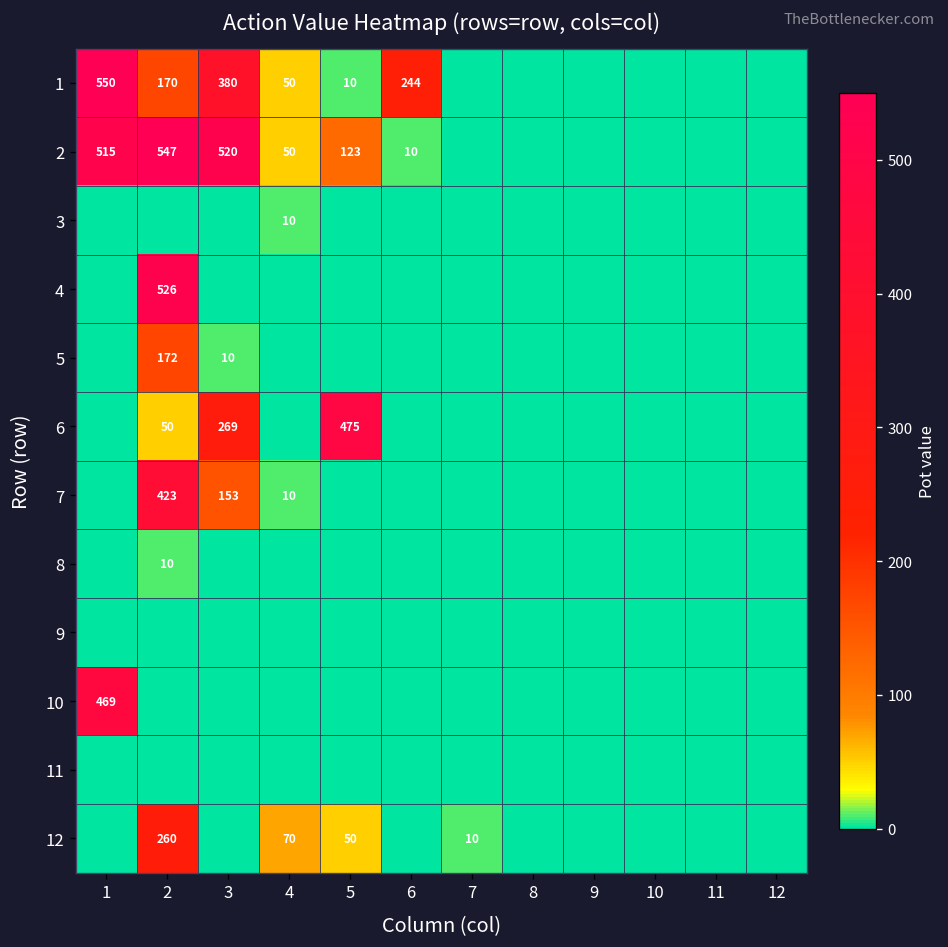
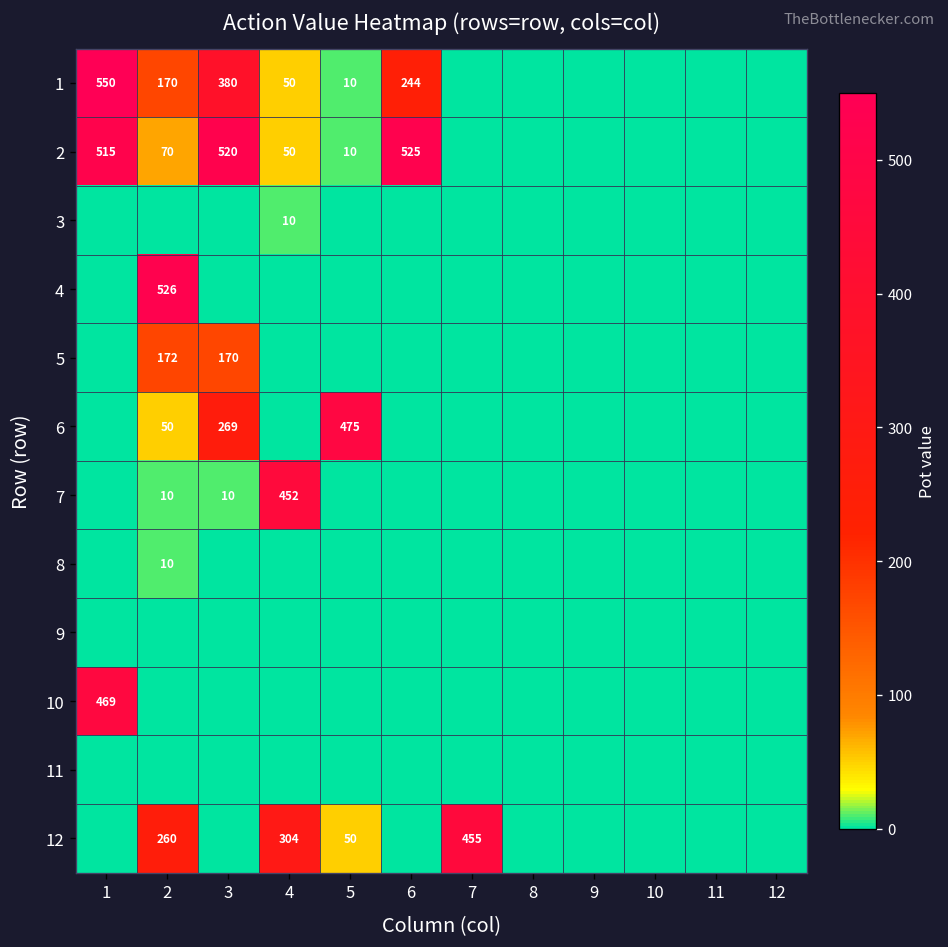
  {
    "1": {
      "1": 550,
      "2": 170,
      "3": 380,
      "4": 50,
      "5": 10,
      "6": 244
    },
    "2": {
      "1": 515,
-     "2": 547,
+     "2": 70,
      "3": 520,
      "4": 50,
-     "5": 123,
-     "6": 10
+     "5": 10,
+     "6": 525
    },
    "3": {
      "4": 10
    },
    "4": {
      "2": 526
    },
    "5": {
      "2": 172,
-     "3": 10
+     "3": 170
    },
    "6": {
      "2": 50,
      "3": 269,
      "5": 475
    },
    "7": {
-     "2": 423,
-     "3": 153,
-     "4": 10
+     "2": 10,
+     "3": 10,
+     "4": 452
    },
    "8": {
      "2": 10
    },
    "10": {
      "1": 469
    },
    "12": {
      "2": 260,
-     "4": 70,
+     "4": 304,
      "5": 50,
-     "7": 10
+     "7": 455
    }
  }
